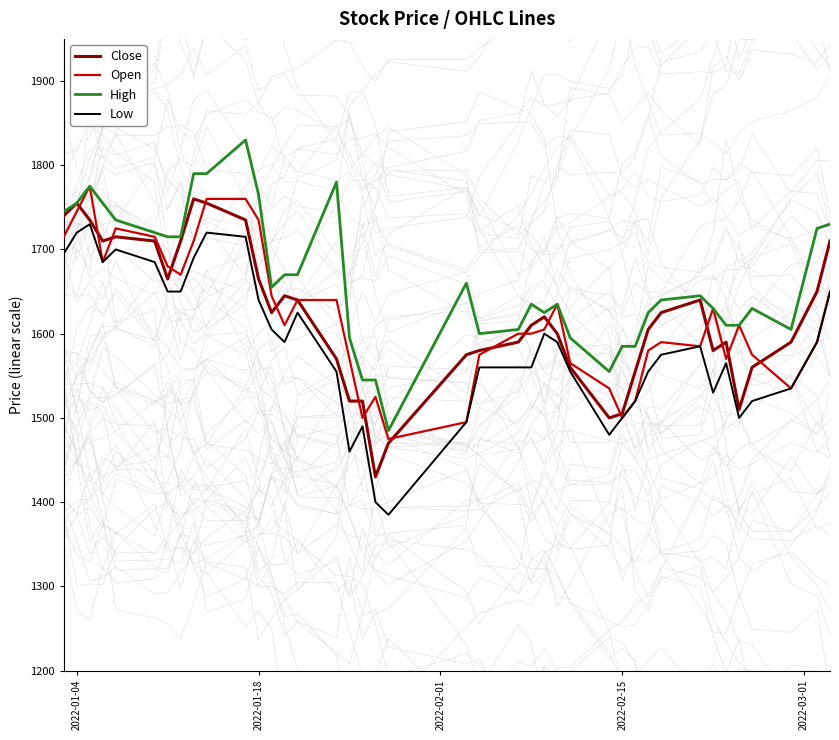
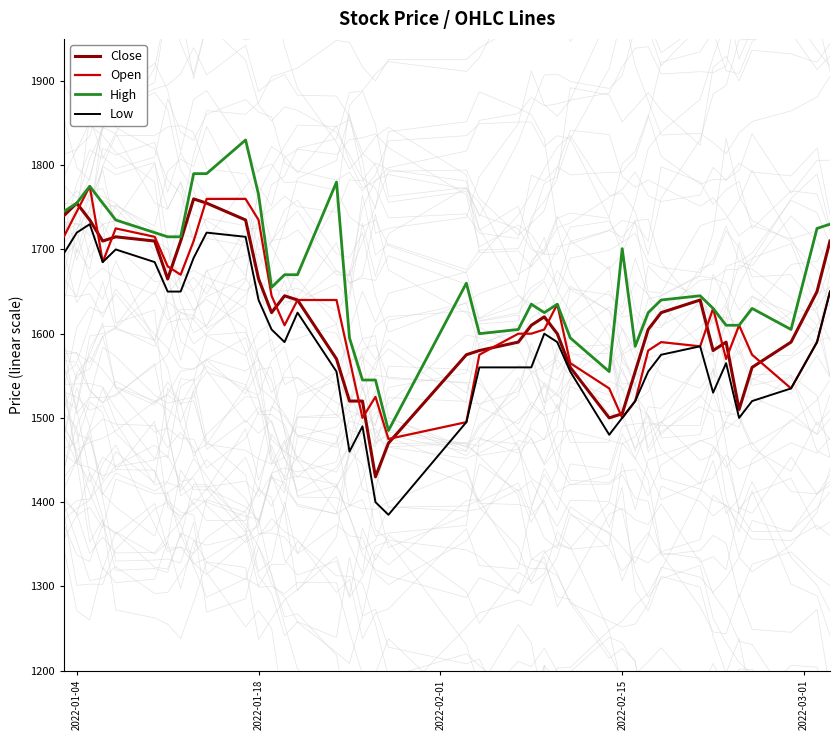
  {
    "Open": {
      "2022-01-04": 1750
    },
    "High": {
-     "2022-02-15": 1590
+     "2022-02-15": 1700
    }
  }
